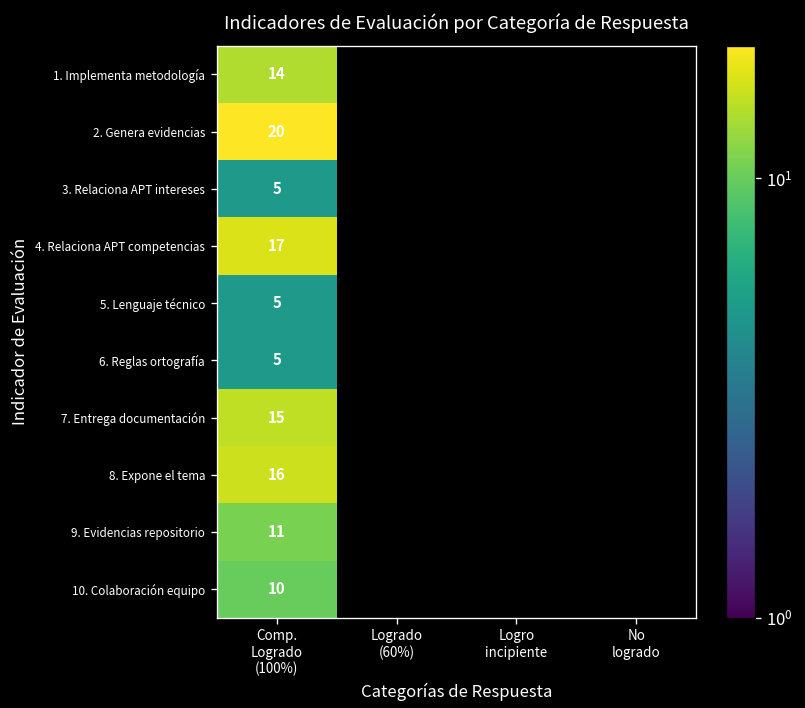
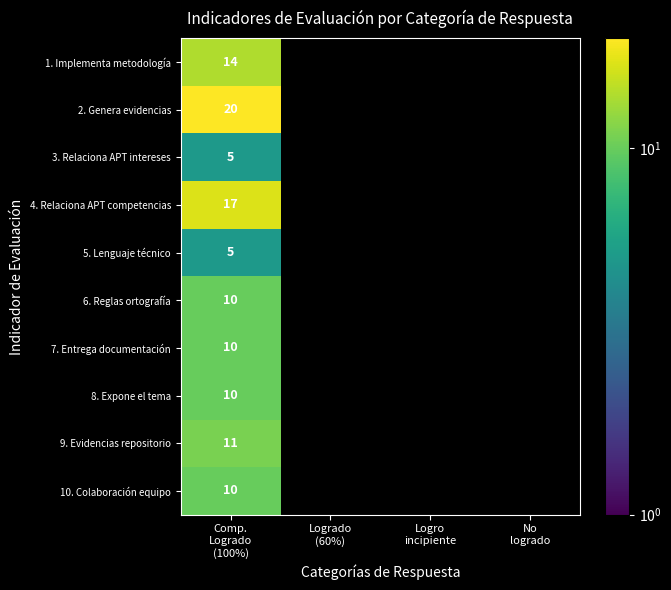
  {
    "1. Implementa metodología": {
      "Comp. Logrado (100%)": 14
    },
    "2. Genera evidencias": {
      "Comp. Logrado (100%)": 20
    },
    "3. Relaciona APT intereses": {
      "Comp. Logrado (100%)": 5
    },
    "4. Relaciona APT competencias": {
      "Comp. Logrado (100%)": 17
    },
    "5. Lenguaje técnico": {
      "Comp. Logrado (100%)": 5
    },
    "6. Reglas ortografía": {
-     "Comp. Logrado (100%)": 5
+     "Comp. Logrado (100%)": 10
    },
    "7. Entrega documentación": {
-     "Comp. Logrado (100%)": 15
+     "Comp. Logrado (100%)": 10
    },
    "8. Expone el tema": {
-     "Comp. Logrado (100%)": 16
+     "Comp. Logrado (100%)": 10
    },
    "9. Evidencias repositorio": {
      "Comp. Logrado (100%)": 11
    },
    "10. Colaboración equipo": {
      "Comp. Logrado (100%)": 10
    }
  }
